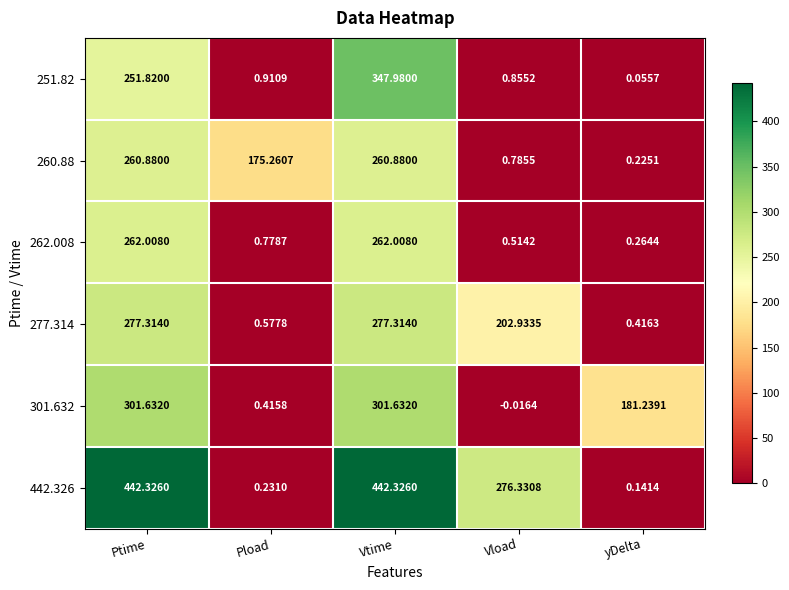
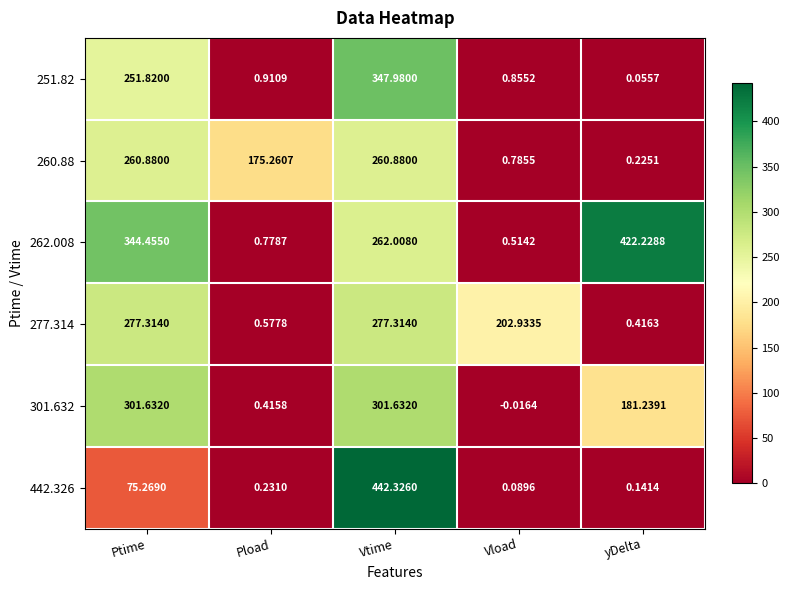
  {
    "251.82": {
      "Ptime": 251.8200,
      "Pload": 0.9109,
      "Vtime": 347.9800,
      "Vload": 0.8552,
      "yDelta": 0.0557
    },
    "260.88": {
      "Ptime": 260.8800,
      "Pload": 175.2607,
      "Vtime": 260.8800,
      "Vload": 0.7855,
      "yDelta": 0.2251
    },
    "262.008": {
-     "Ptime": 262.0080,
+     "Ptime": 344.4550,
      "Pload": 0.7787,
      "Vtime": 262.0080,
      "Vload": 0.5142,
-     "yDelta": 0.2644
+     "yDelta": 422.2288
    },
    "277.314": {
      "Ptime": 277.3140,
      "Pload": 0.5778,
      "Vtime": 277.3140,
      "Vload": 202.9335,
      "yDelta": 0.4163
    },
    "301.632": {
      "Ptime": 301.6320,
      "Pload": 0.4158,
      "Vtime": 301.6320,
      "Vload": -0.0164,
      "yDelta": 181.2391
    },
    "442.326": {
-     "Ptime": 442.3260,
+     "Ptime": 75.2690,
      "Pload": 0.2310,
      "Vtime": 442.3260,
-     "Vload": 276.3308,
+     "Vload": 0.0896,
      "yDelta": 0.1414
    }
  }
